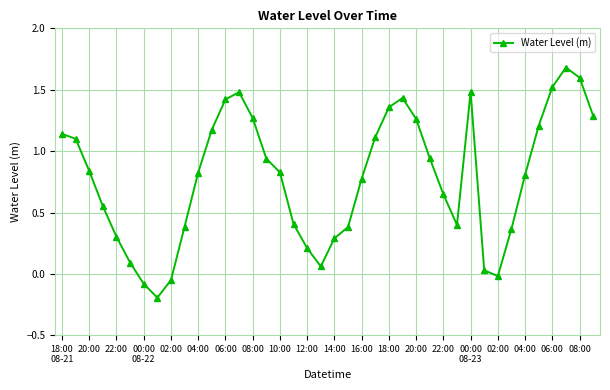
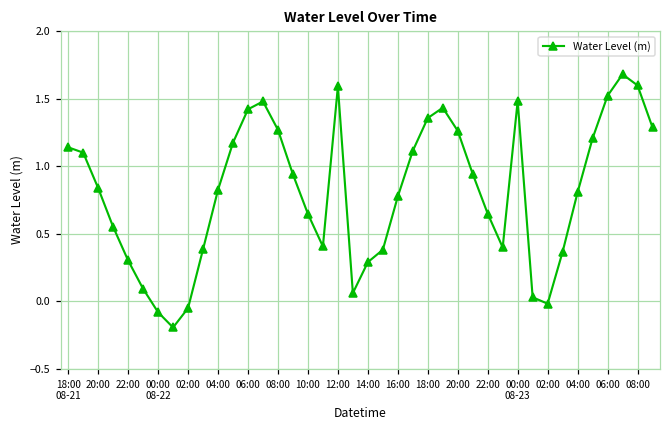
  {
    "18:00 08-21": 1.14,
    "00:00 08-22": -0.08,
-   "10:00": 0.83,
-   "12:00": 0.21,
+   "10:00": 0.65,
+   "12:00": 1.59,
    "14:00": 0.29,
    "16:00": 0.78,
    "18:00": 1.36,
    "00:00 08-23": 1.48
  }
